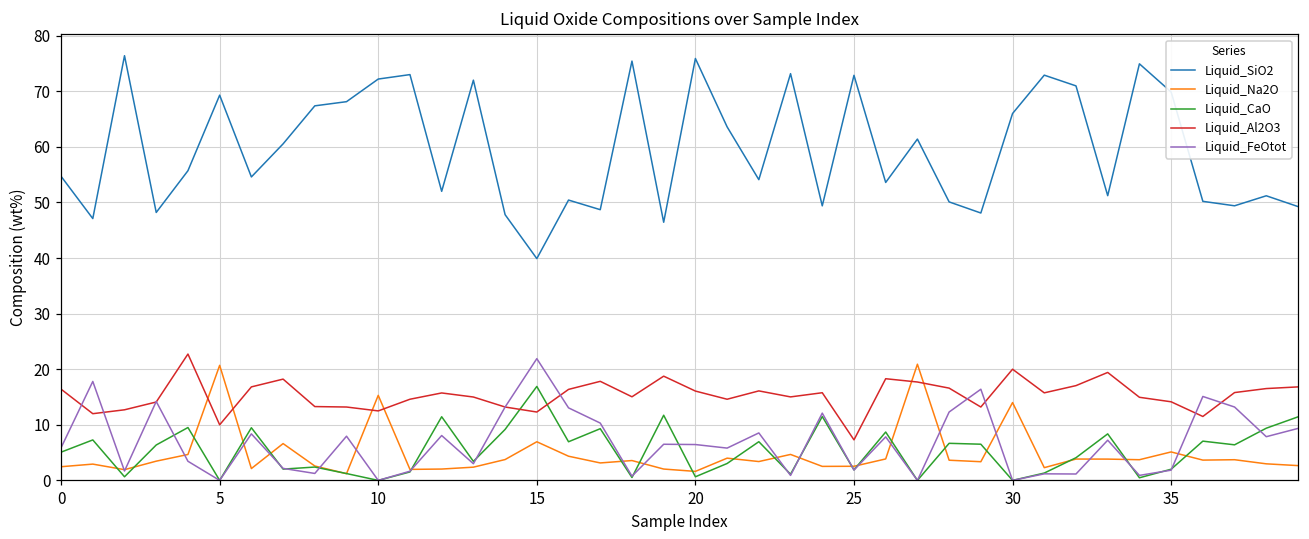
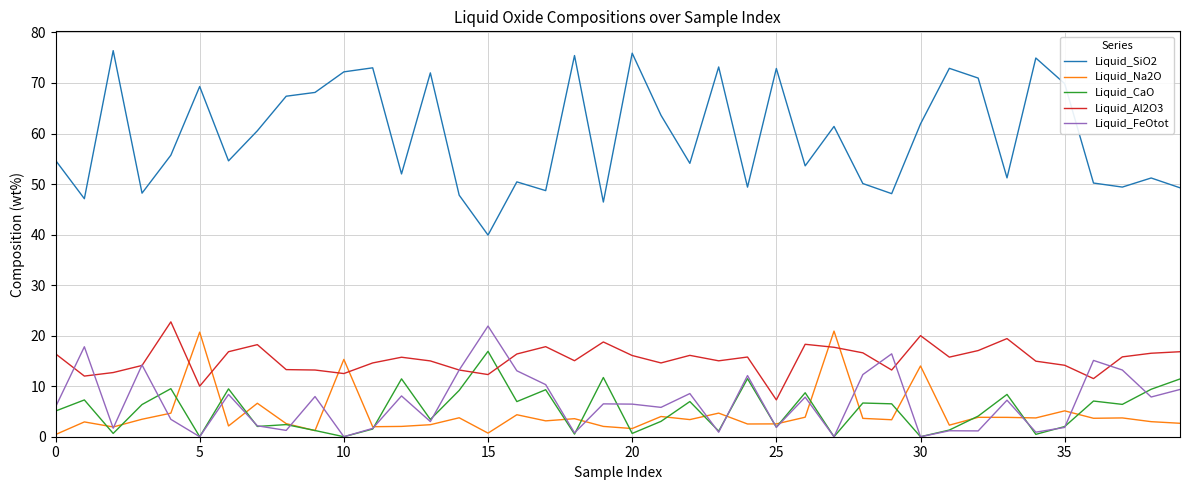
  {
    "Liquid_SiO2": {
      "0": 55,
      "5": 69,
      "10": 72,
      "15": 40,
      "20": 76,
      "25": 73,
-     "30": 66
+     "30": 62
    },
    "Liquid_Na2O": {
-     "0": 2,
+     "0": 0,
      "5": 21,
      "10": 15,
-     "15": 7,
+     "15": 1,
      "20": 2,
      "25": 3,
      "30": 14,
      "35": 5
    },
    "Liquid_CaO": {
      "0": 5,
      "15": 17,
      "20": 1
    },
    "Liquid_Al2O3": {
      "0": 16,
      "5": 10,
      "10": 13,
      "15": 12,
      "20": 16,
      "25": 7,
      "30": 20,
      "35": 14
    },
    "Liquid_FeOtot": {
      "0": 6,
      "15": 22,
      "20": 6
    }
  }
